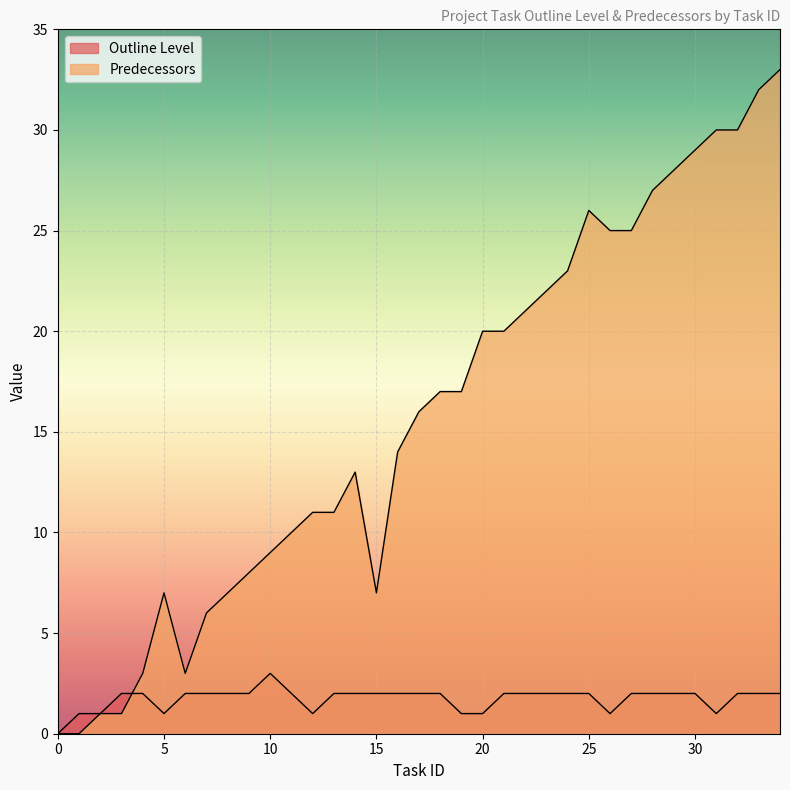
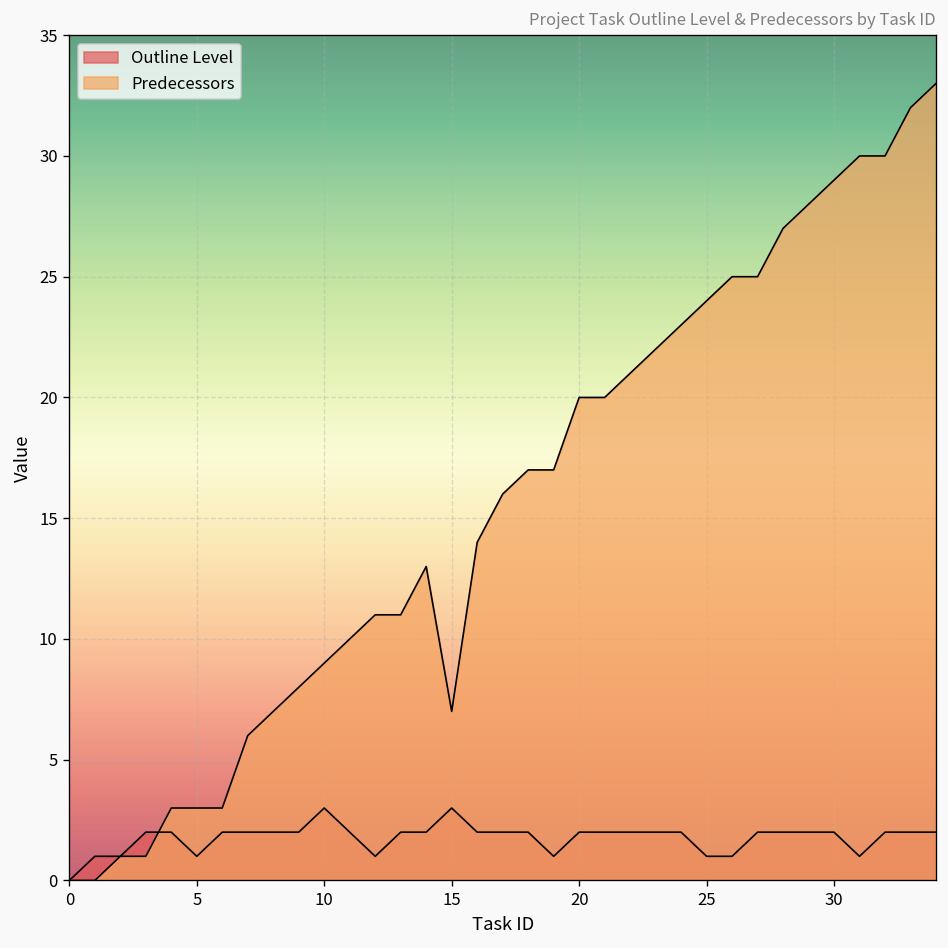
  {
    "Outline Level": {
      "5": 1,
      "10": 3,
-     "15": 2,
-     "20": 1,
-     "25": 2,
+     "15": 3,
+     "20": 2,
+     "25": 1,
      "30": 2
    },
    "Predecessors": {
-     "5": 7,
+     "5": 3,
      "10": 9,
      "15": 7,
      "20": 20,
-     "25": 26,
+     "25": 24,
      "30": 29
    }
  }
